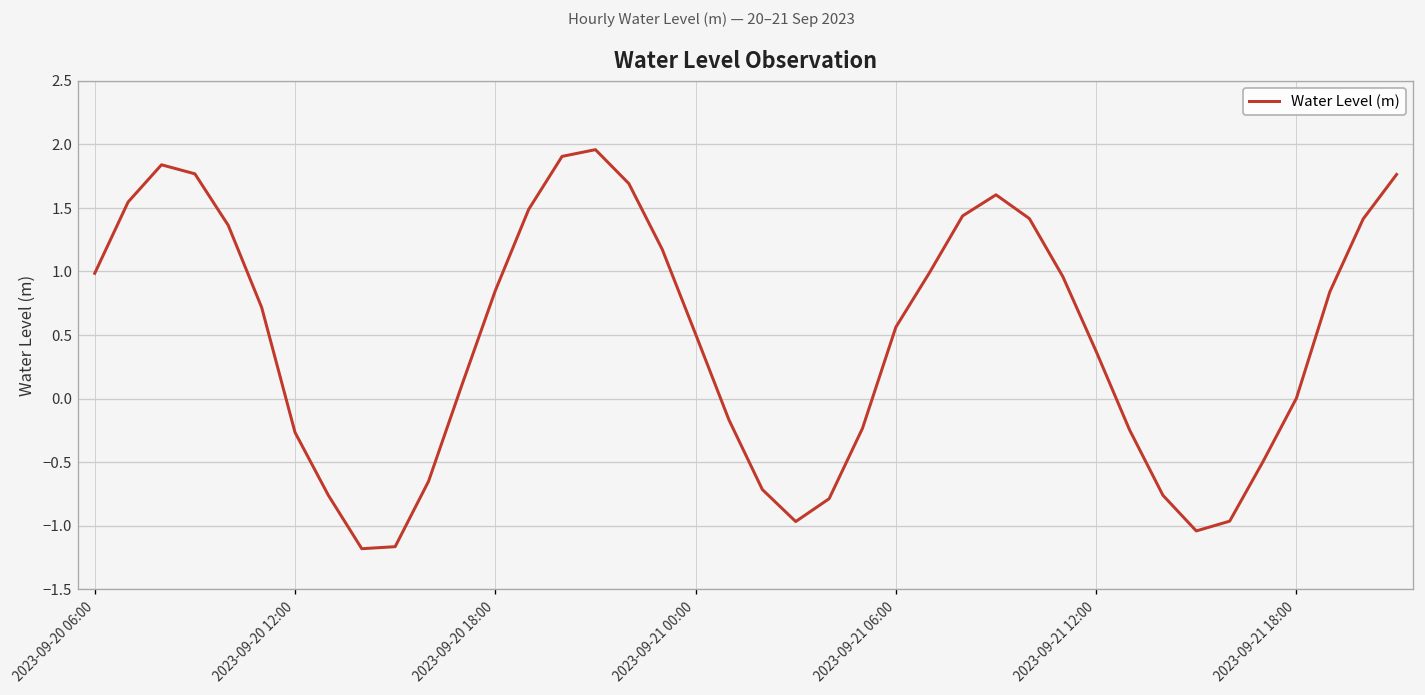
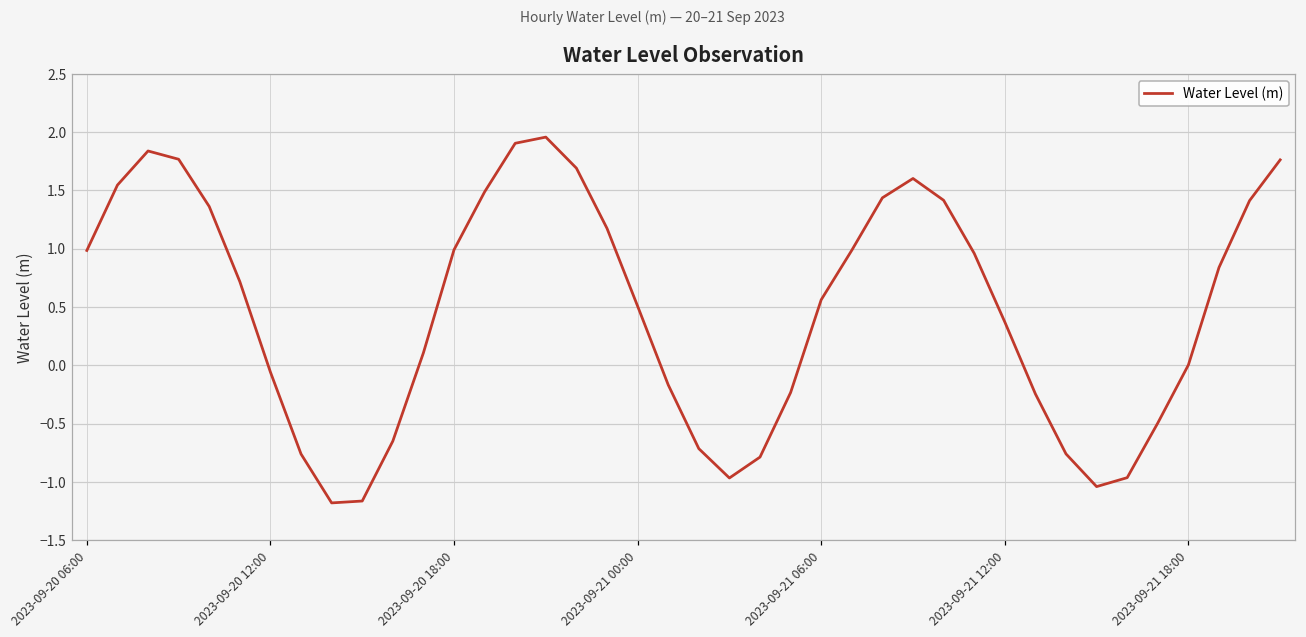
  {
    "2023-09-20 06:00": 0.99,
-   "2023-09-20 12:00": -0.27,
-   "2023-09-20 18:00": 0.85,
+   "2023-09-20 12:00": -0.06,
+   "2023-09-20 18:00": 0.99,
    "2023-09-21 00:00": 0.51,
    "2023-09-21 06:00": 0.56,
    "2023-09-21 12:00": 0.37,
    "2023-09-21 18:00": 0.00
  }
